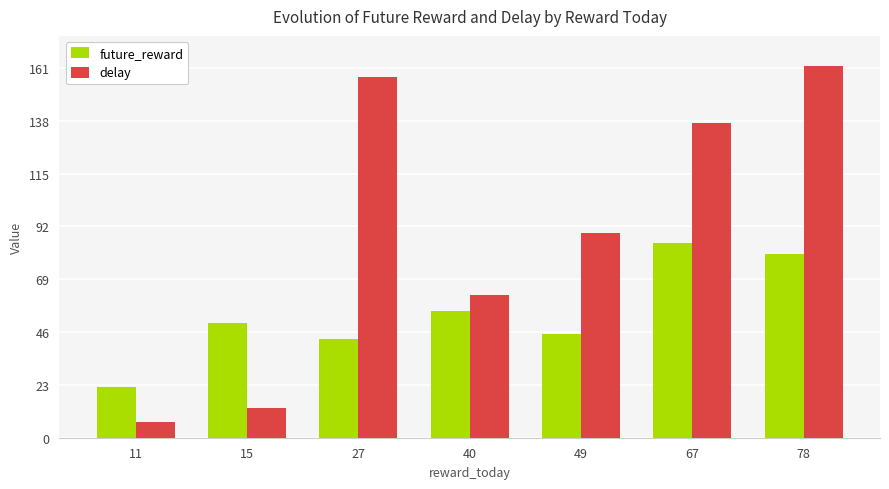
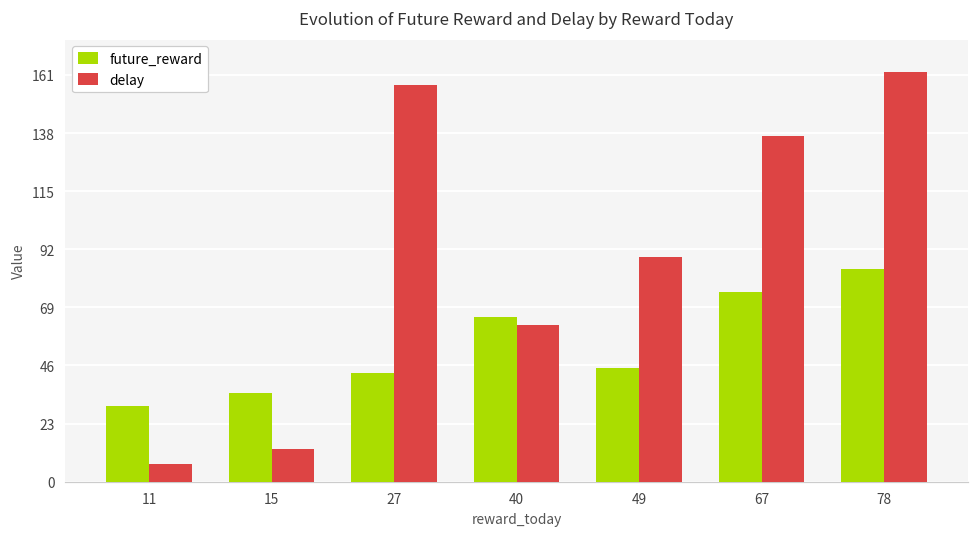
  {
    "future_reward": {
-     "11": 22,
-     "15": 50,
+     "11": 30,
+     "15": 35,
      "27": 43,
-     "40": 55,
+     "40": 65,
      "49": 45,
-     "67": 85,
-     "78": 80
+     "67": 75,
+     "78": 84
    },
    "delay": {
      "11": 7,
      "15": 13,
      "27": 157,
      "40": 62,
      "49": 89,
      "67": 137,
      "78": 162
    }
  }
